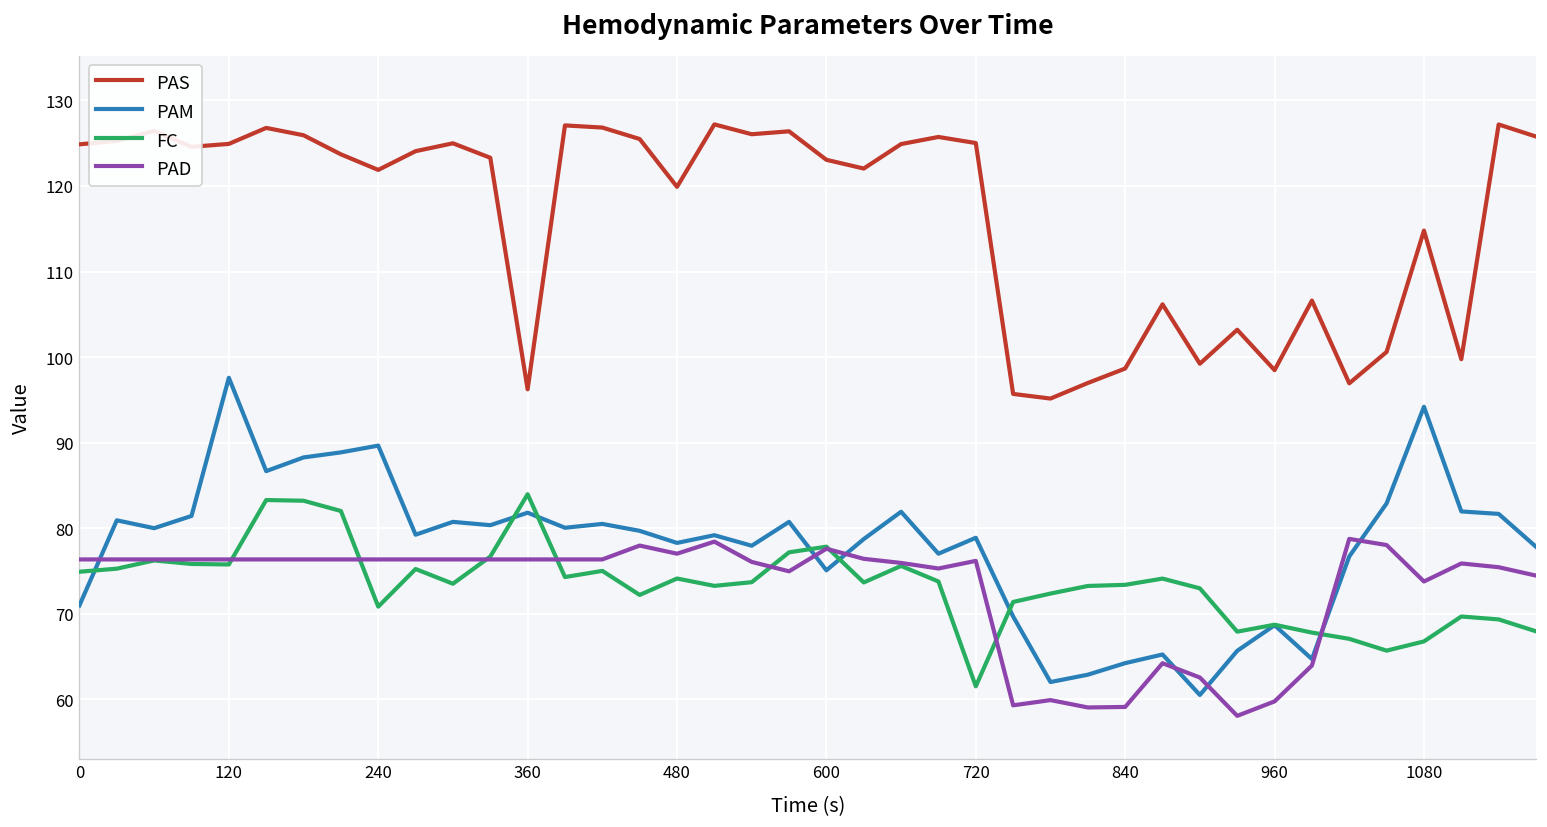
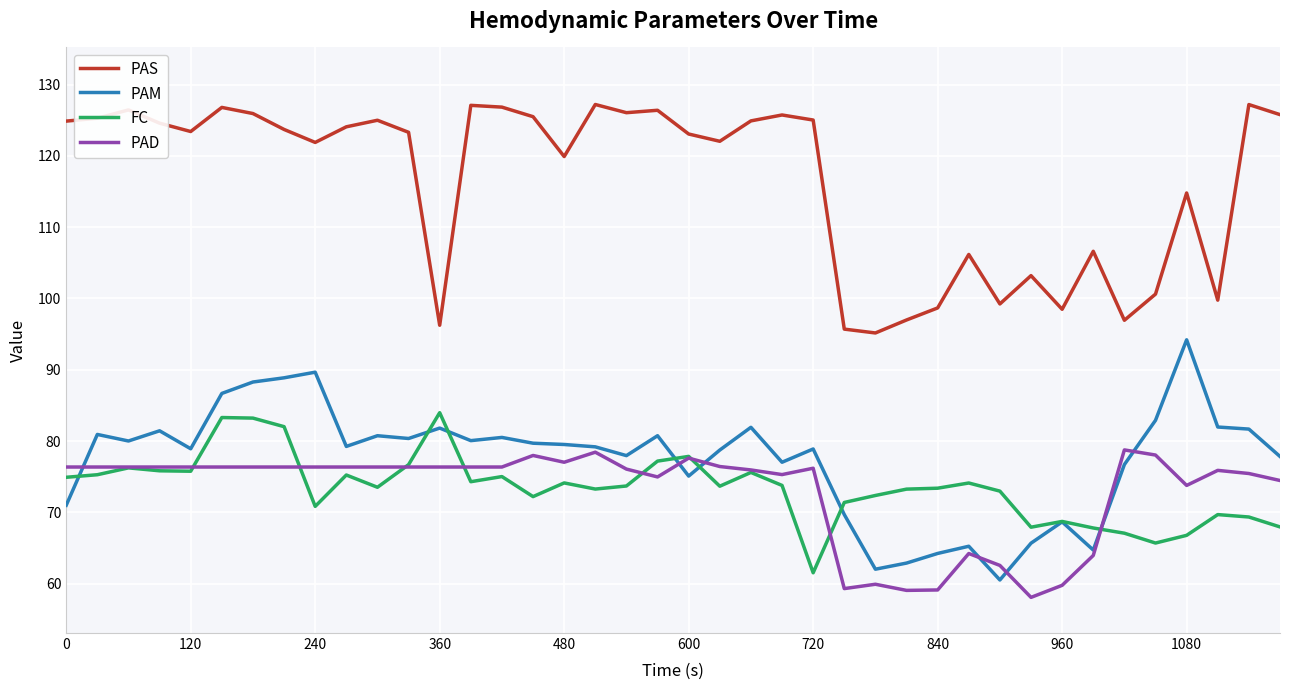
  {
    "PAS": {
      "0": 125,
-     "120": 125,
+     "120": 123,
      "240": 122,
      "360": 96,
      "480": 120,
      "600": 123,
      "720": 125,
      "840": 99,
      "960": 98,
      "1080": 115
    },
    "PAM": {
      "0": 71,
-     "120": 98,
+     "120": 79,
      "240": 90,
      "360": 82,
-     "480": 78,
+     "480": 80,
      "600": 75,
      "720": 79,
      "840": 64,
      "1080": 94
    },
    "FC": {
      "0": 75,
      "120": 76,
      "240": 71,
      "360": 84,
      "480": 74,
      "720": 62,
      "840": 73,
      "1080": 67
    },
    "PAD": {
      "0": 76,
      "120": 76,
      "240": 76,
      "360": 76,
      "480": 77,
      "720": 76,
      "840": 59,
      "960": 60,
      "1080": 74
    }
  }
